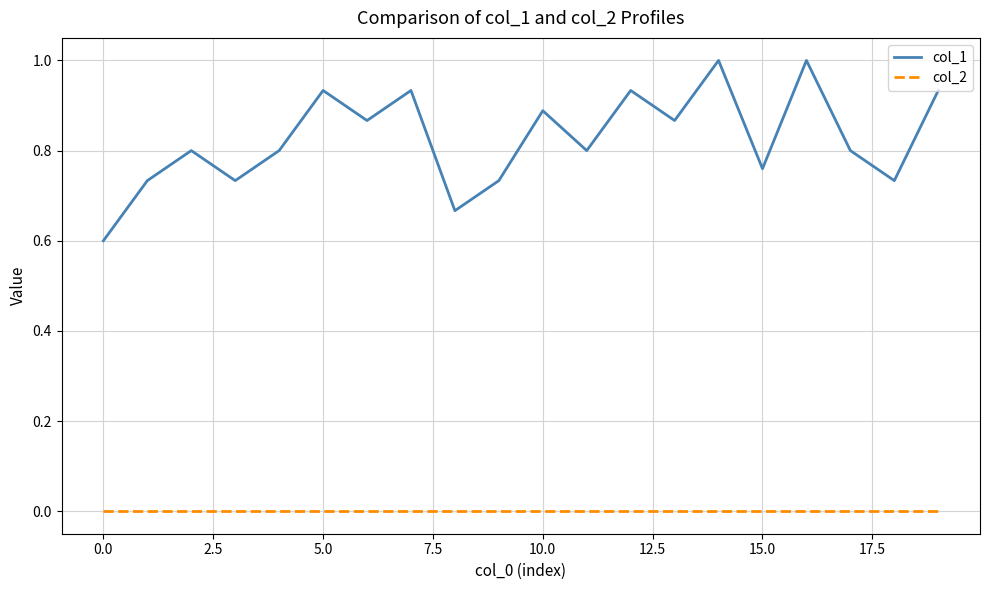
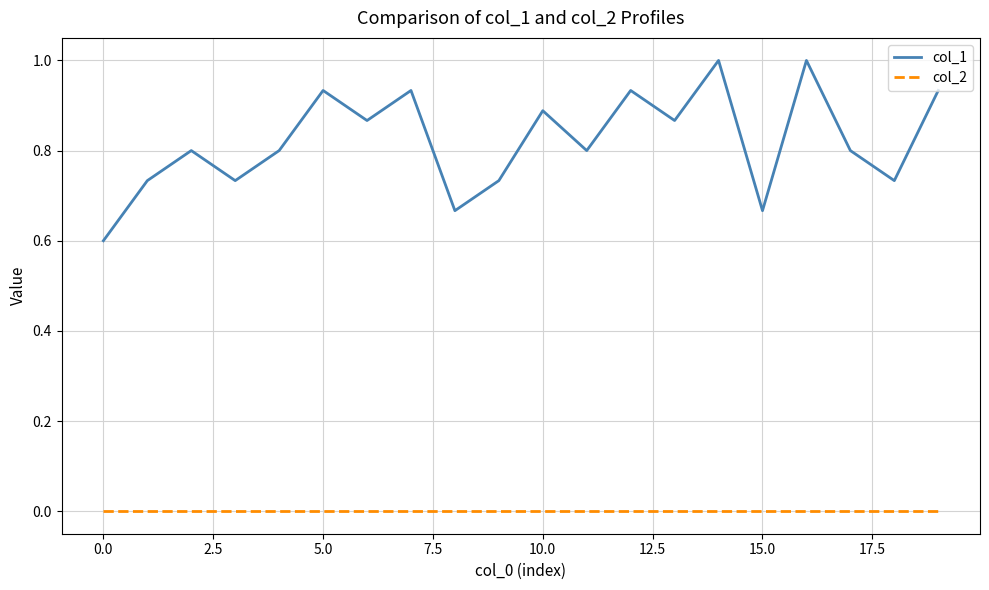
  {
    "col_1": {
      "0.0": 0.60,
      "5.0": 0.93,
      "10.0": 0.89,
-     "15.0": 0.76
+     "15.0": 0.67
    },
    "col_2": {
      "0.0": 0.00,
      "5.0": 0.00,
      "10.0": 0.00,
      "15.0": 0.00
    }
  }
